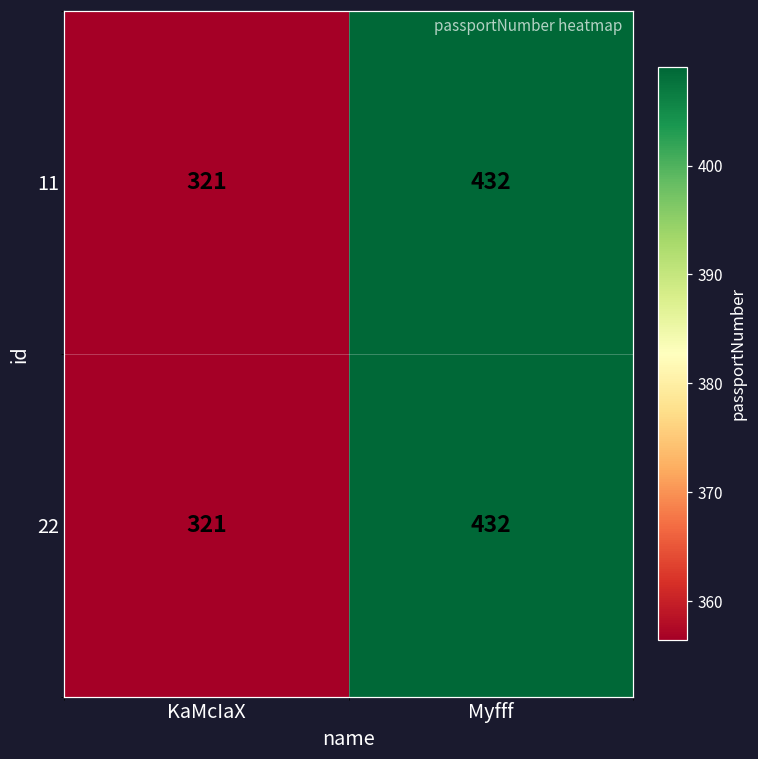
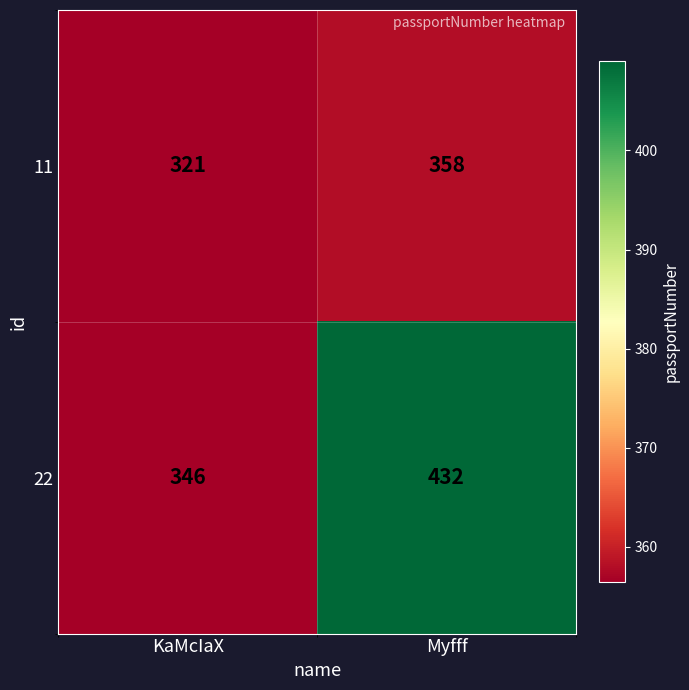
  {
    "11": {
      "KaMcIaX": 321,
-     "Myfff": 432
+     "Myfff": 358
    },
    "22": {
-     "KaMcIaX": 321,
+     "KaMcIaX": 346,
      "Myfff": 432
    }
  }
